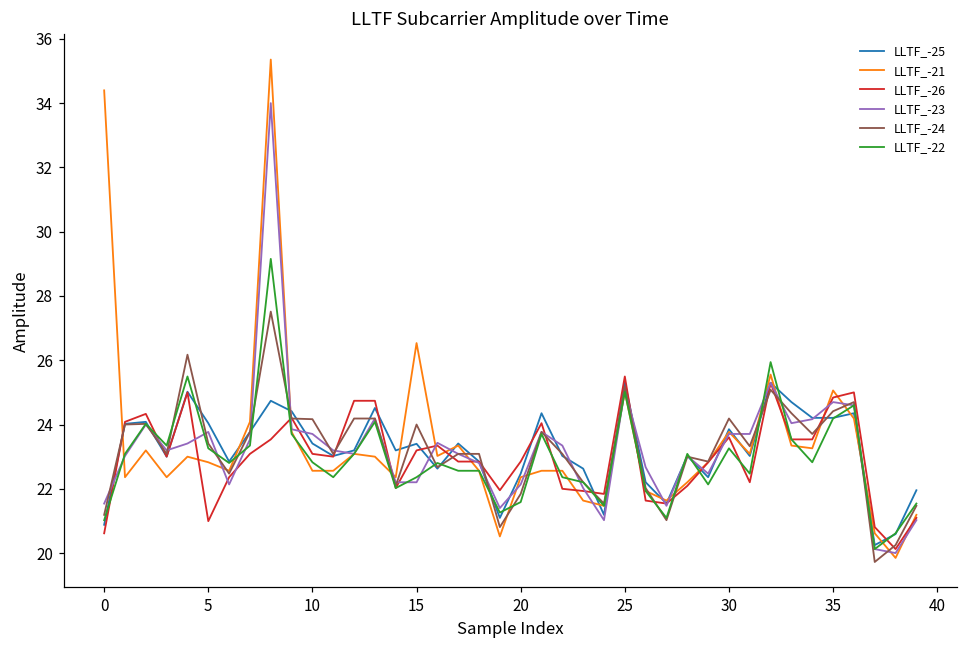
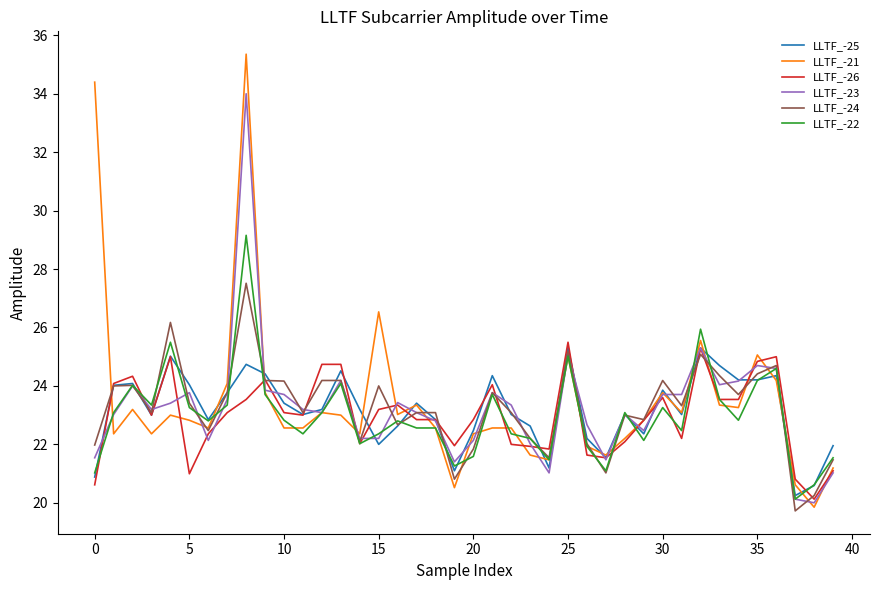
  {
    "LLTF_-25": {
      "0": 20.9,
      "5": 24.0,
      "10": 23.4,
-     "15": 23.4,
+     "15": 22.0,
      "20": 22.5,
      "25": 25.3
    },
    "LLTF_-21": {
      "0": 34.4,
      "5": 22.8,
      "10": 22.6,
      "15": 26.5,
      "20": 22.4,
      "35": 25.1
    },
    "LLTF_-26": {
      "0": 20.6,
      "5": 21.0,
      "10": 23.1,
      "15": 23.2,
      "20": 22.8,
      "25": 25.5,
      "30": 23.6,
      "35": 24.8
    },
    "LLTF_-23": {
      "0": 21.5,
      "5": 23.8,
      "10": 23.7,
      "15": 22.2,
      "20": 22.1,
      "35": 24.7
    },
    "LLTF_-24": {
-     "0": 21.2,
+     "0": 22.0,
      "5": 23.4,
      "10": 24.2,
      "15": 24.0,
      "20": 21.8,
      "25": 25.2,
      "30": 24.2,
      "35": 24.4
    },
    "LLTF_-22": {
      "0": 21.0,
      "5": 23.3,
      "10": 22.8,
      "15": 22.4,
      "20": 21.6,
      "30": 23.3
    }
  }
